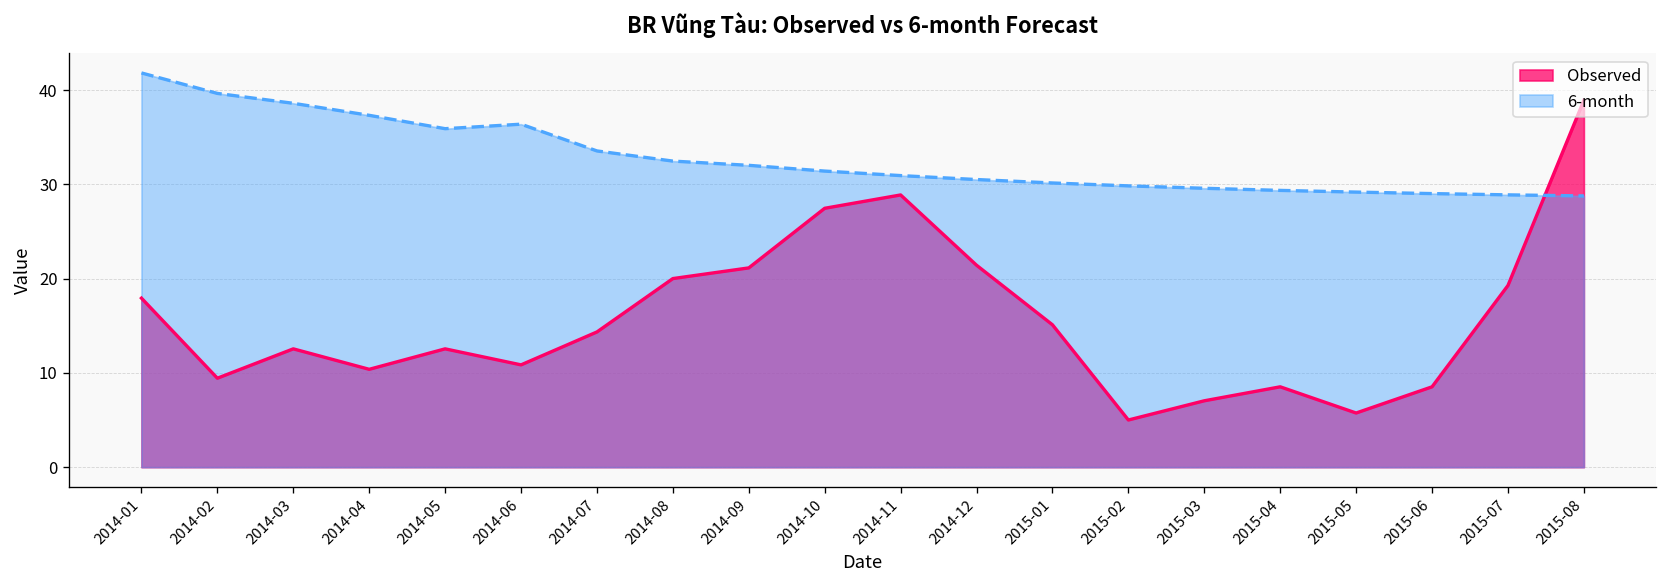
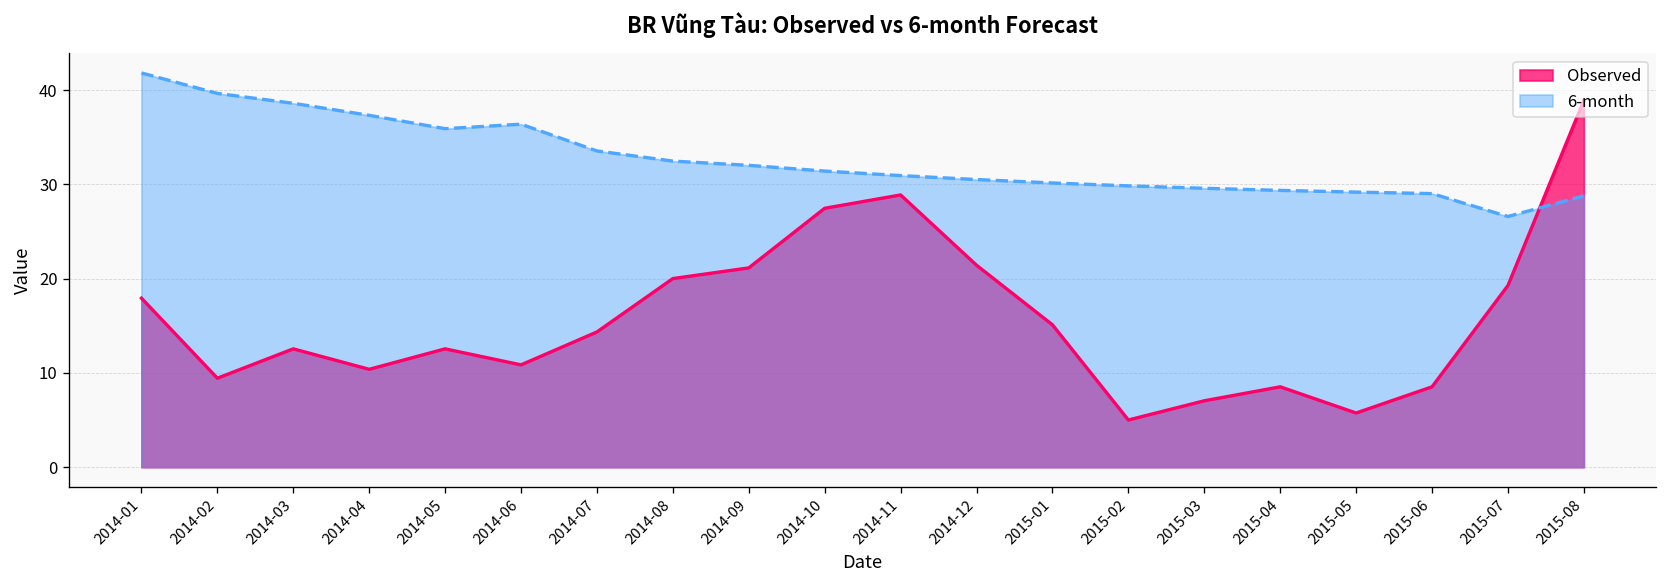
  {
    "Observed": {
      "2014-01": 18,
      "2014-02": 9,
      "2014-03": 13,
      "2014-04": 10,
      "2014-05": 13,
      "2014-06": 11,
      "2014-07": 14,
      "2014-08": 20,
      "2014-09": 21,
      "2014-10": 27,
      "2014-11": 29,
      "2014-12": 21,
      "2015-01": 15,
      "2015-02": 5,
      "2015-03": 7,
      "2015-04": 9,
      "2015-05": 6,
      "2015-06": 9,
      "2015-07": 19
    },
    "6-month": {
      "2014-01": 42,
      "2014-02": 40,
      "2014-03": 39,
      "2014-04": 37,
      "2014-05": 36,
      "2014-06": 36,
      "2014-07": 34,
      "2014-08": 32,
      "2014-09": 32,
      "2014-10": 31,
      "2014-11": 31,
      "2014-12": 31,
      "2015-01": 30,
      "2015-02": 30,
      "2015-03": 30,
      "2015-04": 29,
      "2015-05": 29,
      "2015-06": 29,
-     "2015-07": 29,
+     "2015-07": 27,
      "2015-08": 29
    }
  }
